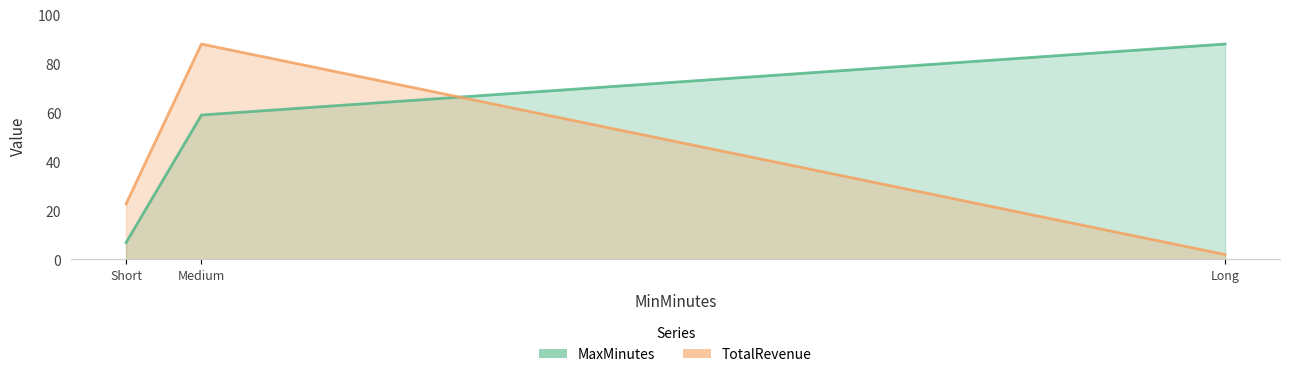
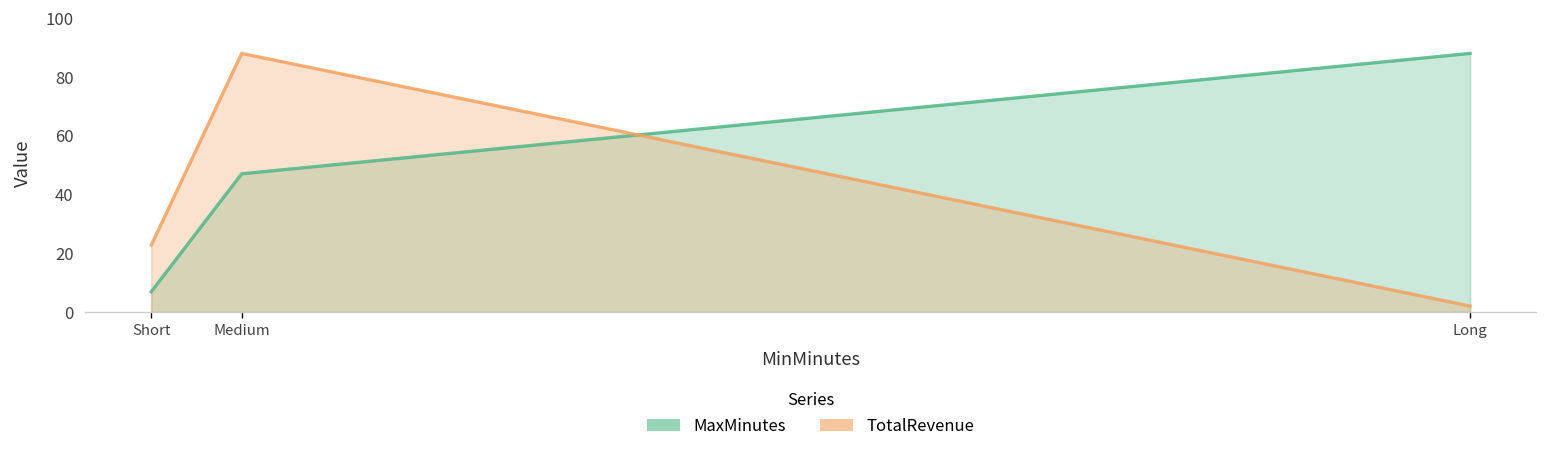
  {
    "MaxMinutes": {
      "Short": 7,
-     "Medium": 59,
+     "Medium": 47,
      "Long": 88
    },
    "TotalRevenue": {
      "Short": 23,
      "Medium": 88,
      "Long": 2
    }
  }
